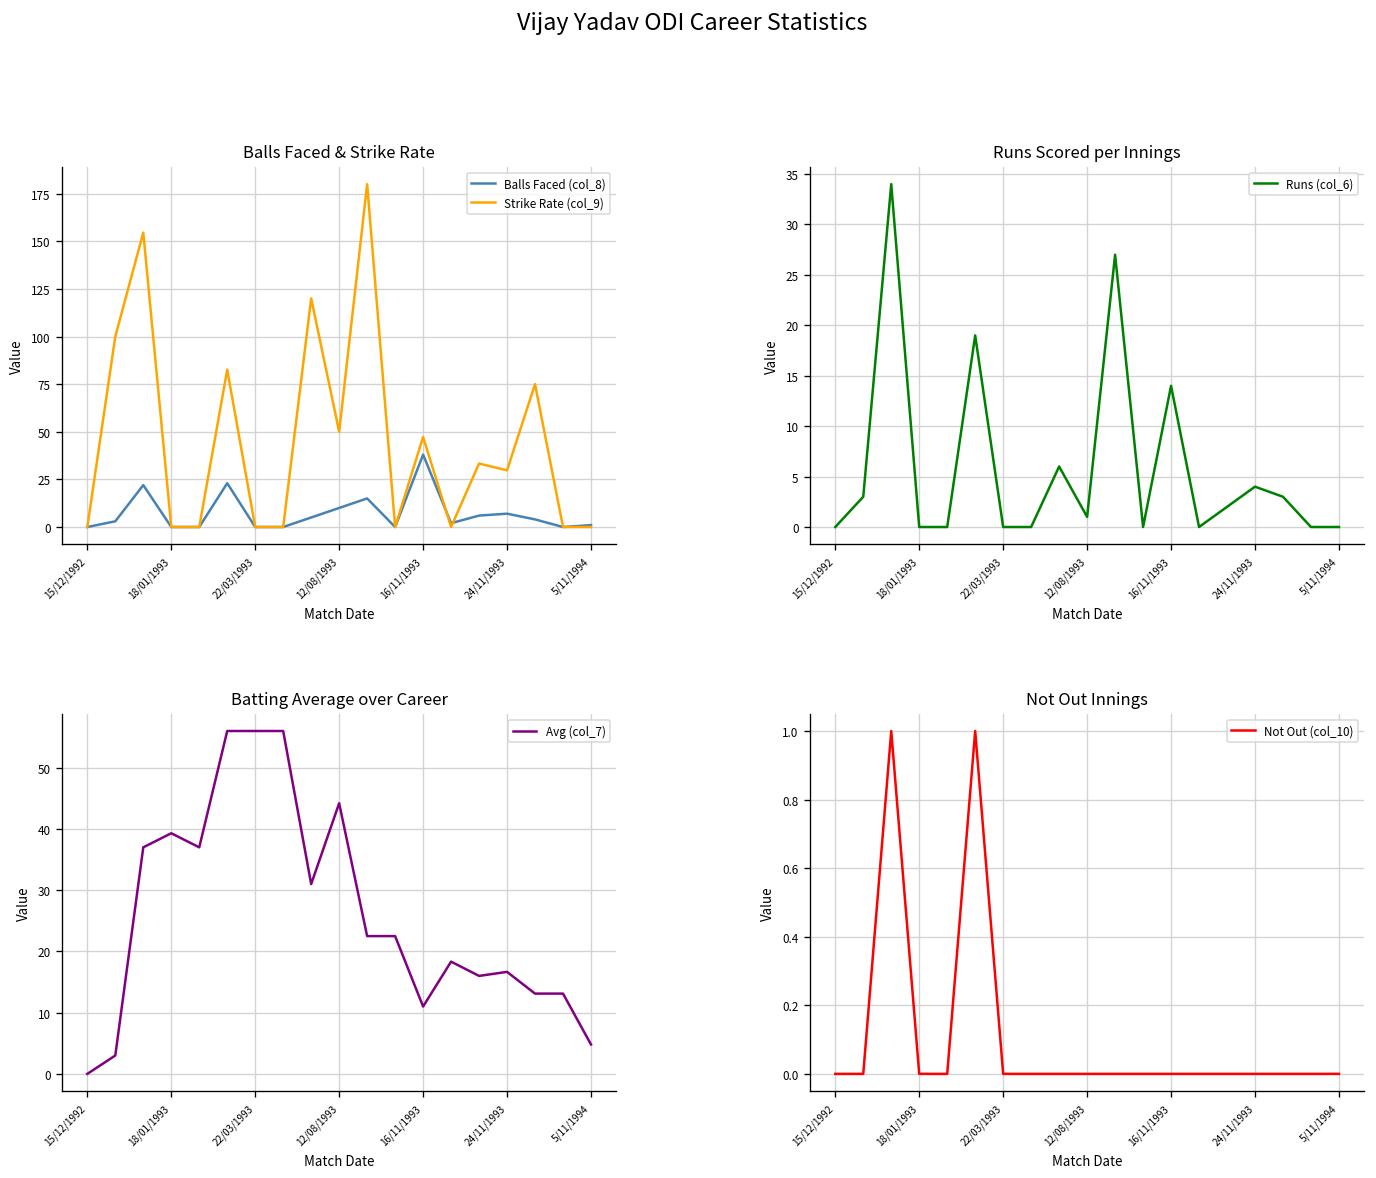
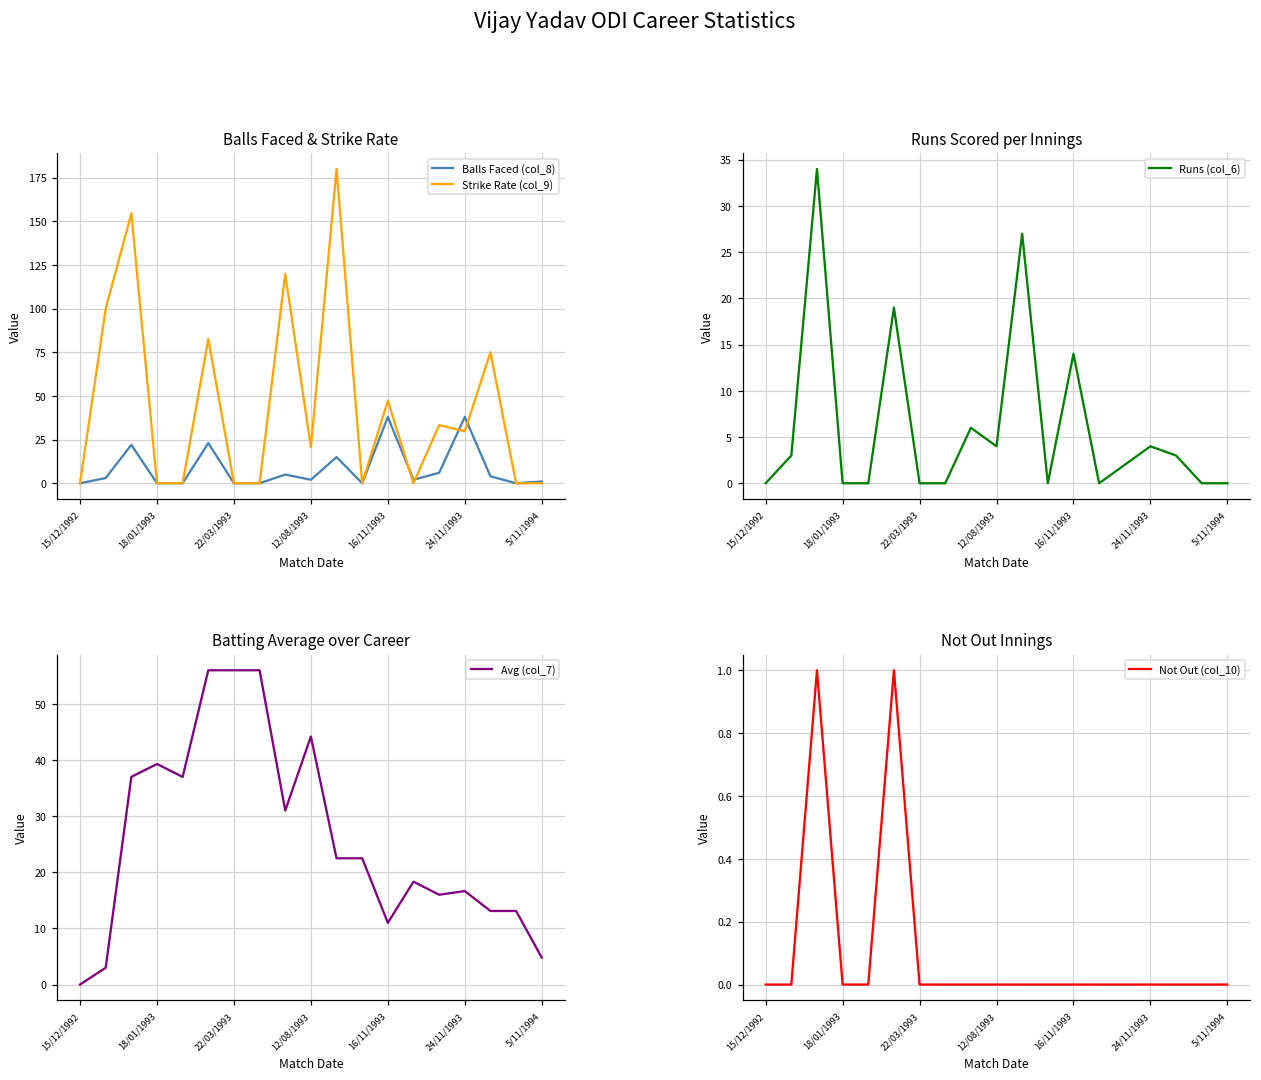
  {
    "Balls Faced & Strike Rate": {
      "Balls Faced (col_8)": {
-       "12/08/1993": 10,
+       "12/08/1993": 2,
        "16/11/1993": 38,
-       "24/11/1993": 7
+       "24/11/1993": 38
      },
      "Strike Rate (col_9)": {
-       "12/08/1993": 50,
+       "12/08/1993": 21,
        "16/11/1993": 47,
        "24/11/1993": 30
      }
    },
    "Runs Scored per Innings": {
      "15/12/1992": 0,
      "18/01/1993": 0,
      "22/03/1993": 0,
-     "12/08/1993": 1,
+     "12/08/1993": 4,
      "16/11/1993": 14,
      "24/11/1993": 4,
      "5/11/1994": 0
    },
    "Batting Average over Career": {
      "15/12/1992": 0,
      "18/01/1993": 39,
      "22/03/1993": 56,
      "12/08/1993": 44,
      "16/11/1993": 11,
      "24/11/1993": 17,
      "5/11/1994": 5
    },
    "Not Out Innings": {
      "15/12/1992": 0.00,
      "18/01/1993": 0.00,
      "22/03/1993": 0.00,
      "12/08/1993": 0.00,
      "16/11/1993": 0.00,
      "24/11/1993": 0.00,
      "5/11/1994": 0.00
    }
  }
